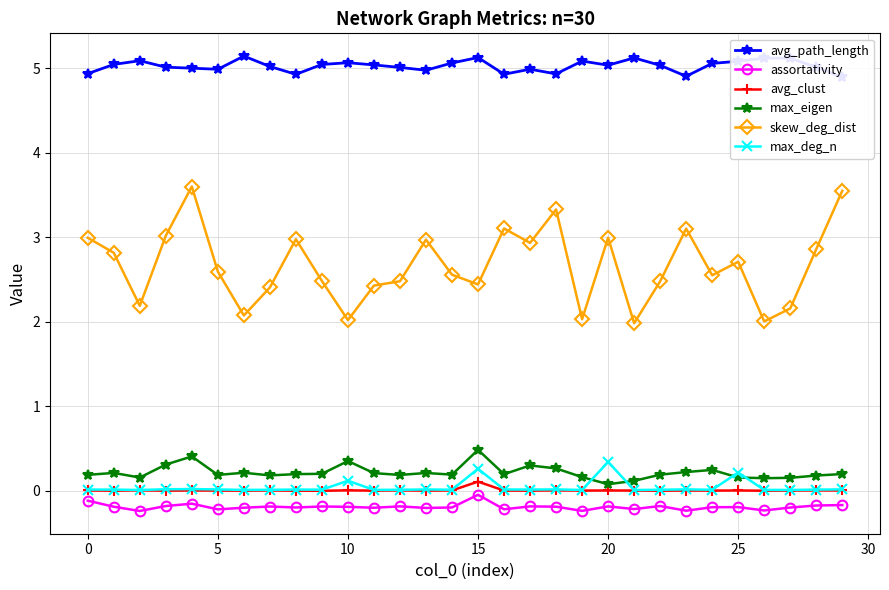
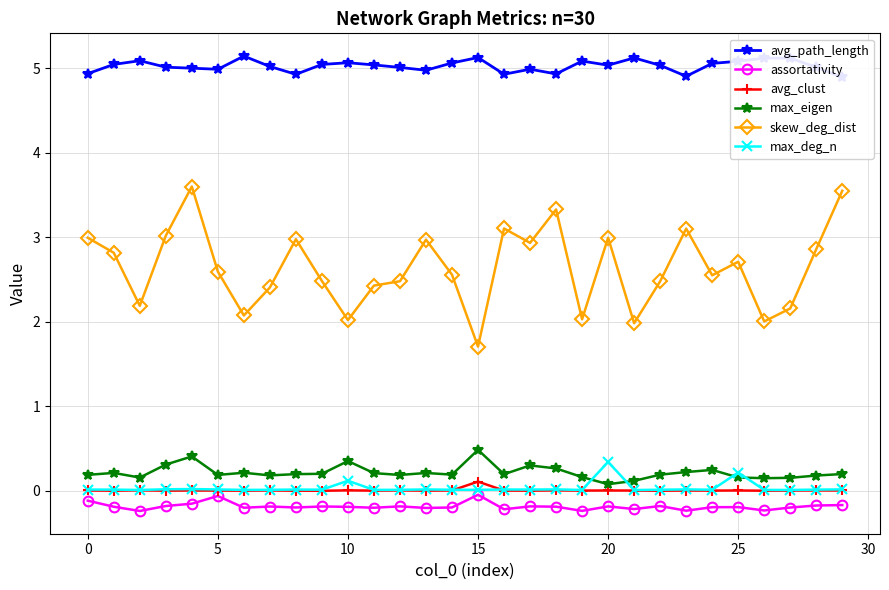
  {
    "avg_path_length": {
      "0": 4.9,
      "5": 5.0,
      "10": 5.1,
      "15": 5.1,
      "20": 5.0
    },
    "assortativity": {
      "0": -0.1,
-     "5": -0.2,
+     "5": -0.1,
      "10": -0.2,
      "15": 0.0,
      "20": -0.2,
      "25": -0.2
    },
    "avg_clust": {
      "10": 0.0,
      "15": 0.1,
      "20": 0.0,
      "25": 0.0
    },
    "max_eigen": {
      "0": 0.2,
      "5": 0.2,
      "10": 0.4,
      "15": 0.5,
      "20": 0.1,
      "25": 0.2
    },
    "skew_deg_dist": {
      "0": 3.0,
      "5": 2.6,
      "10": 2.0,
-     "15": 2.4,
+     "15": 1.7,
      "20": 3.0,
      "25": 2.7
    },
    "max_deg_n": {
      "10": 0.1,
-     "15": 0.3,
+     "15": 0.0,
      "20": 0.3,
      "25": 0.2
    }
  }
